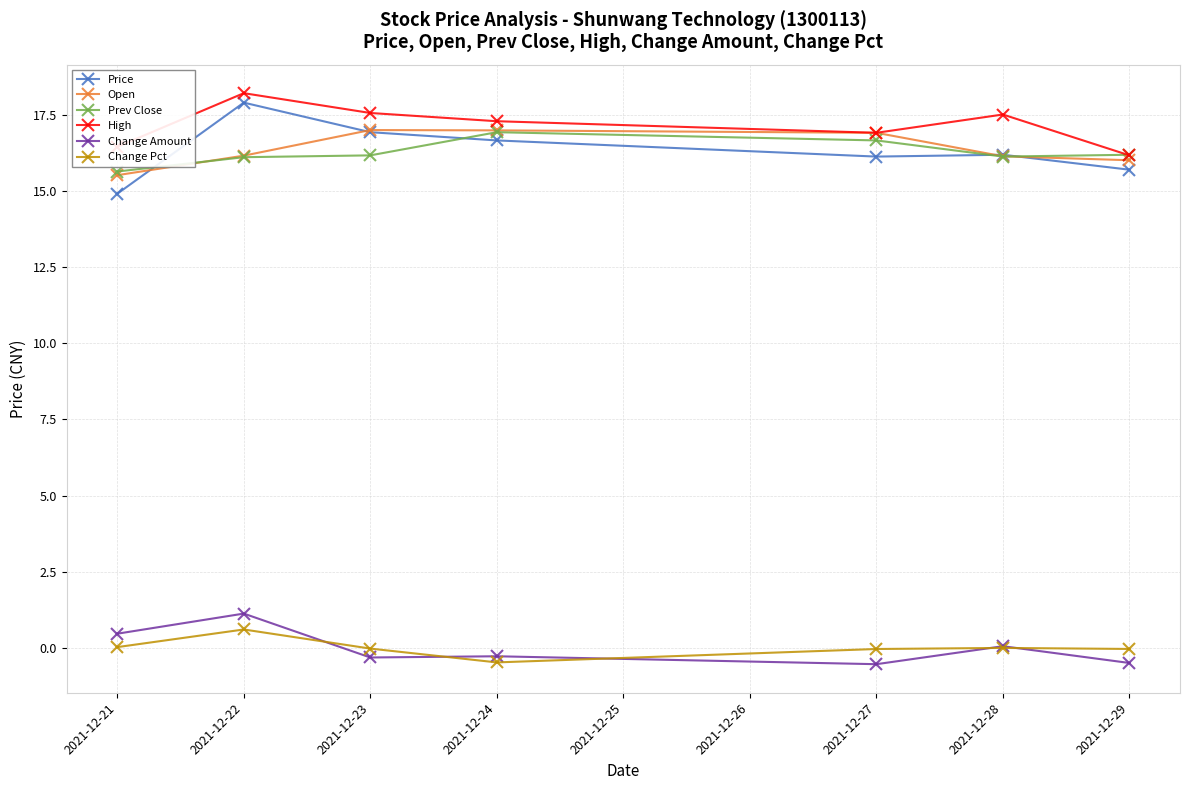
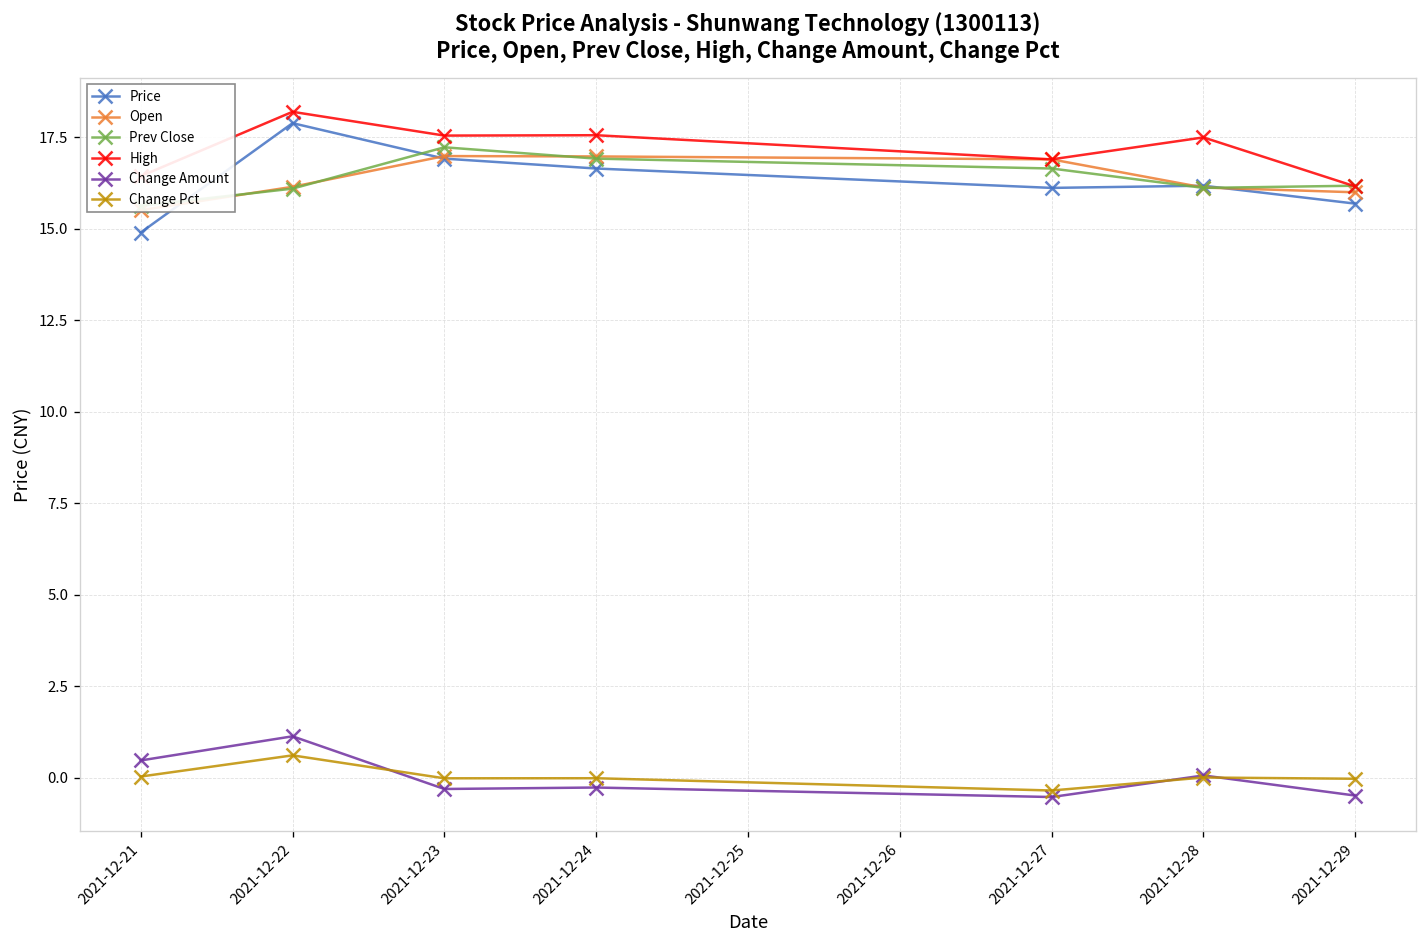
  {
    "Price": {
      "2021-12-21": 14.9,
      "2021-12-22": 17.9,
      "2021-12-24": 16.7,
      "2021-12-27": 16.1,
      "2021-12-29": 15.7
    },
    "Open": {
      "2021-12-21": 15.5,
      "2021-12-29": 16.0
    },
    "Prev Close": {
      "2021-12-21": 15.6,
-     "2021-12-23": 16.2,
+     "2021-12-23": 17.2,
      "2021-12-27": 16.7
    },
    "High": {
      "2021-12-22": 18.2,
      "2021-12-23": 17.6,
-     "2021-12-24": 17.3,
+     "2021-12-24": 17.6,
      "2021-12-28": 17.5
    },
    "Change Amount": {
      "2021-12-21": 0.5,
      "2021-12-22": 1.1,
      "2021-12-23": -0.3,
      "2021-12-24": -0.3,
      "2021-12-27": -0.5,
      "2021-12-29": -0.5
    },
    "Change Pct": {
      "2021-12-21": 0.0,
      "2021-12-22": 0.6,
      "2021-12-23": 0.0,
-     "2021-12-24": -0.5,
-     "2021-12-27": 0.0,
+     "2021-12-24": 0.0,
+     "2021-12-27": -0.4,
      "2021-12-29": 0.0
    }
  }
